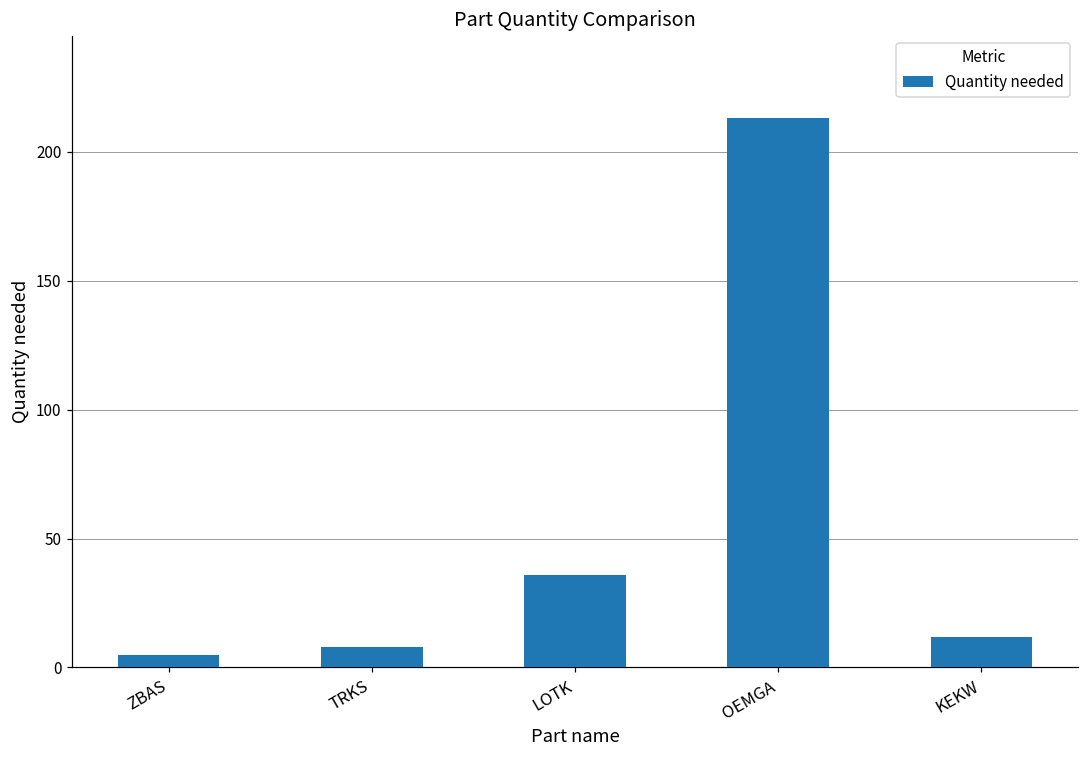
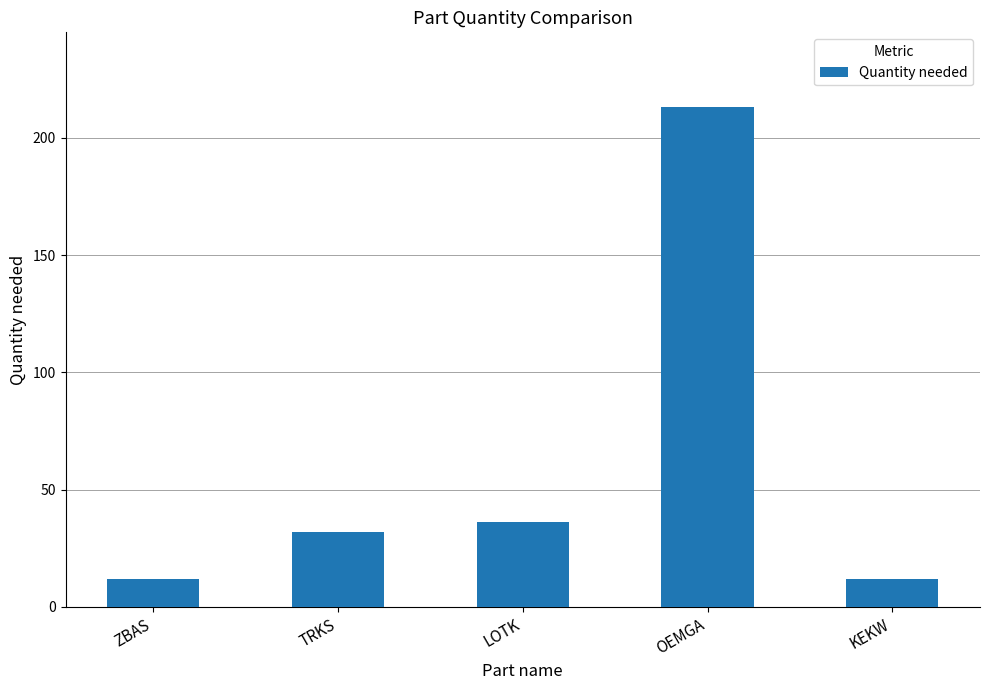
  {
-   "ZBAS": 5,
-   "TRKS": 8,
+   "ZBAS": 12,
+   "TRKS": 32,
    "LOTK": 36,
    "OEMGA": 213,
    "KEKW": 12
  }
